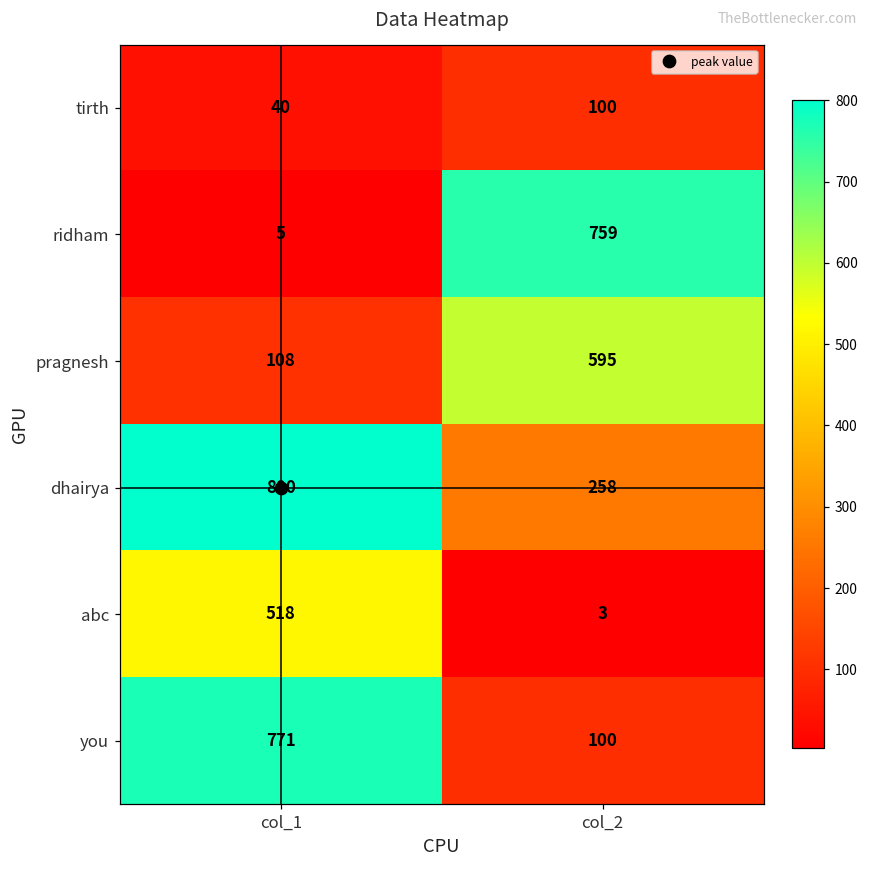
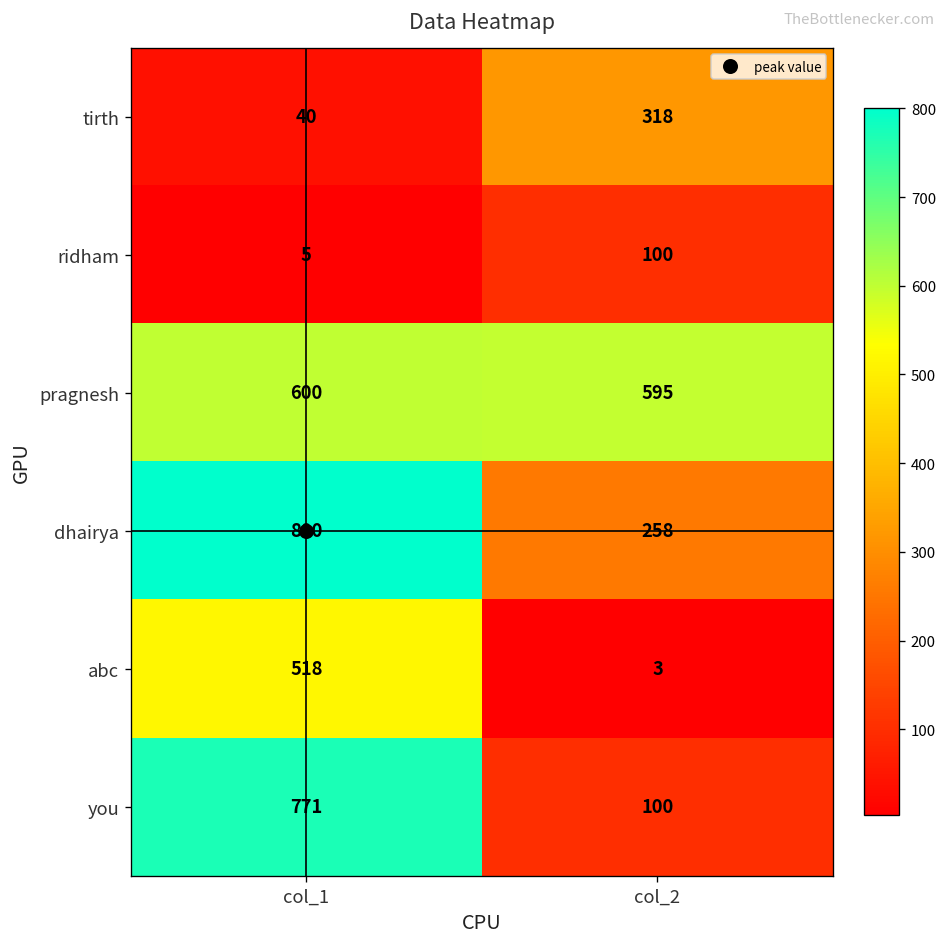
  {
    "tirth": {
      "col_1": 40,
-     "col_2": 100
+     "col_2": 318
    },
    "ridham": {
      "col_1": 5,
-     "col_2": 759
+     "col_2": 100
    },
    "pragnesh": {
-     "col_1": 108,
+     "col_1": 600,
      "col_2": 595
    },
    "dhairya": {
      "col_2": 258
    },
    "abc": {
      "col_1": 518,
      "col_2": 3
    },
    "you": {
      "col_1": 771,
      "col_2": 100
    }
  }
